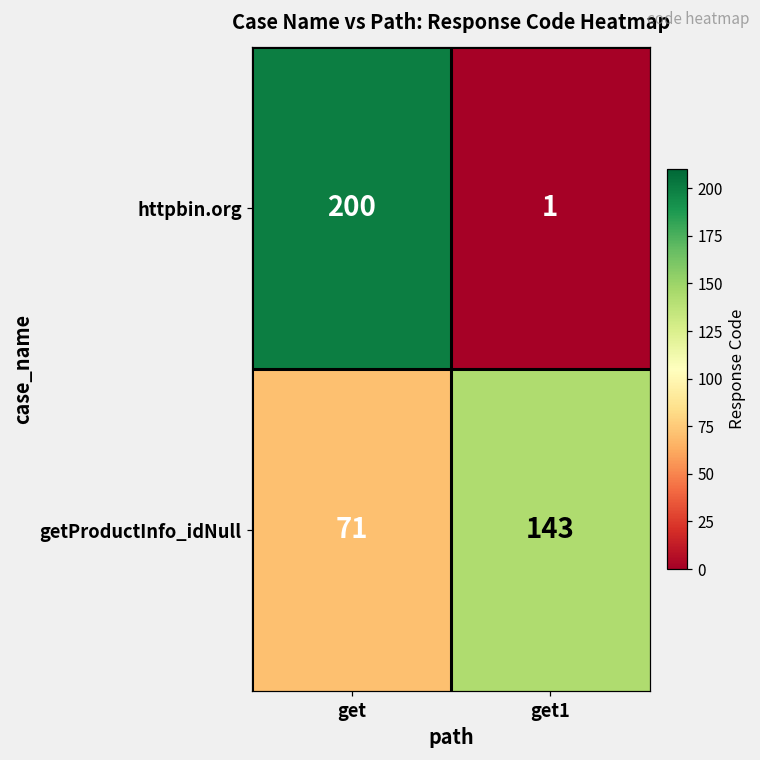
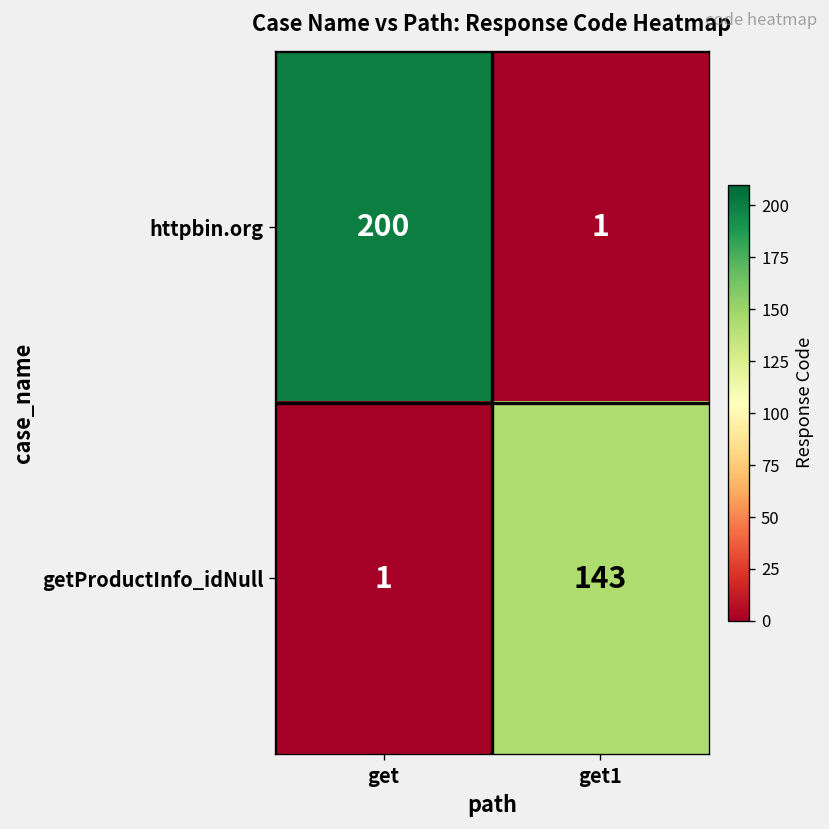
  {
    "httpbin.org": {
      "get": 200,
      "get1": 1
    },
    "getProductInfo_idNull": {
-     "get": 71,
+     "get": 1,
      "get1": 143
    }
  }
